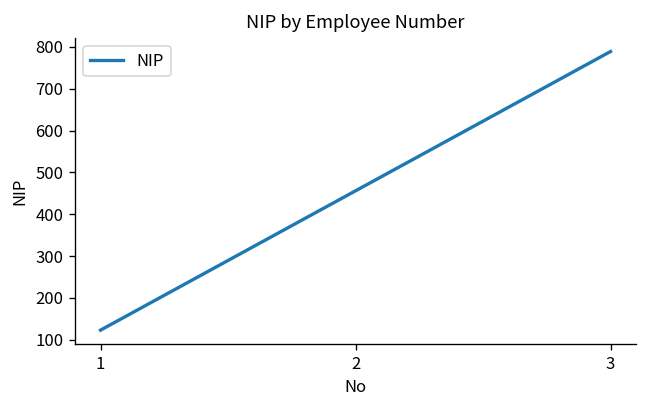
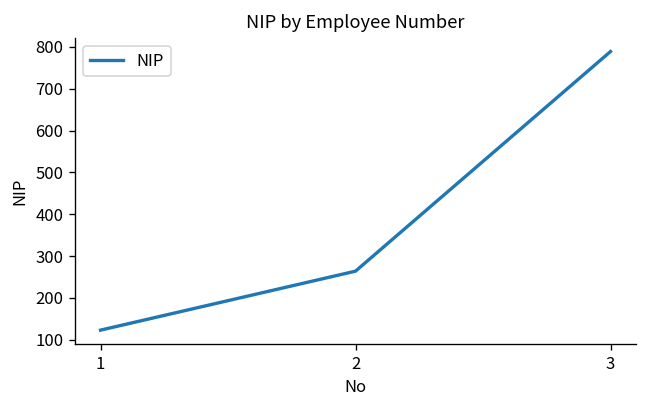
  {
    "1": 120,
-   "2": 460,
+   "2": 260,
    "3": 790
  }
